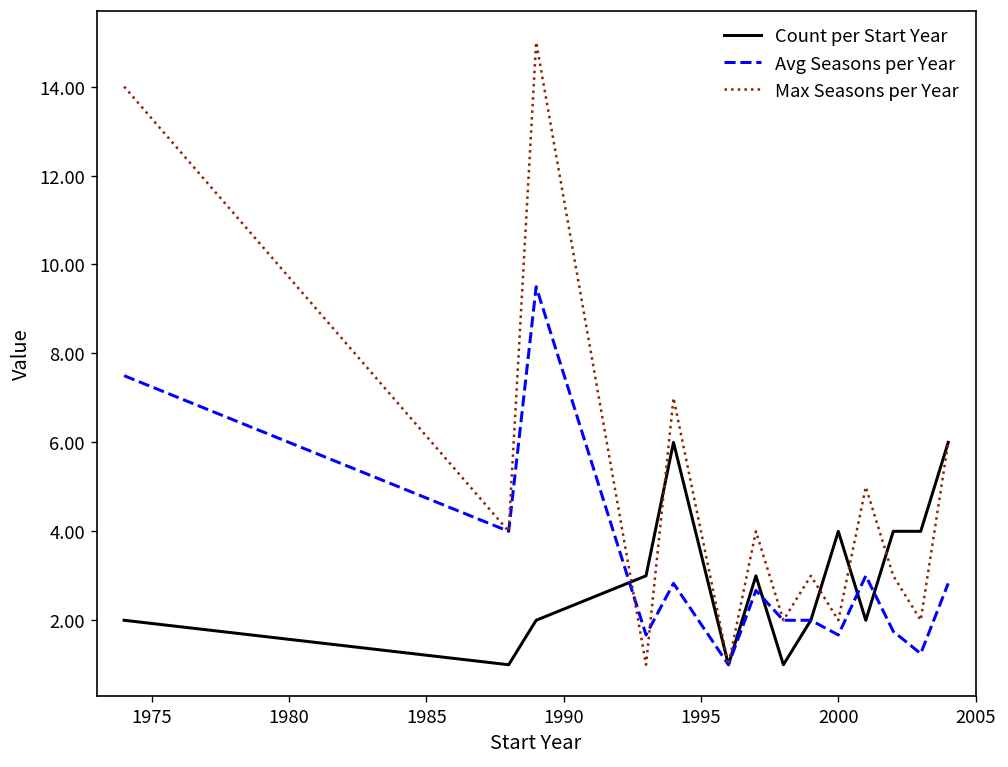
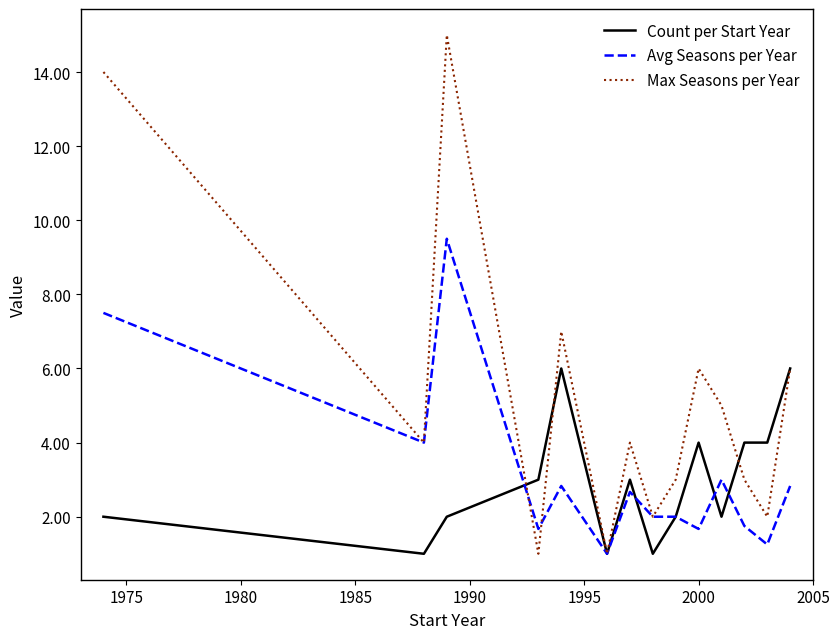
  {
    "Count per Start Year": {
      "2000": 4
    },
    "Avg Seasons per Year": {
      "2000": 1.7
    },
    "Max Seasons per Year": {
-     "2000": 2
+     "2000": 6
    }
  }
